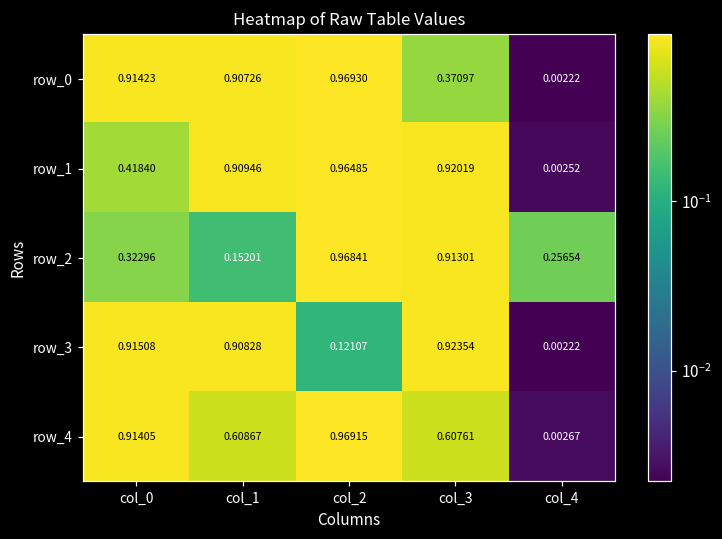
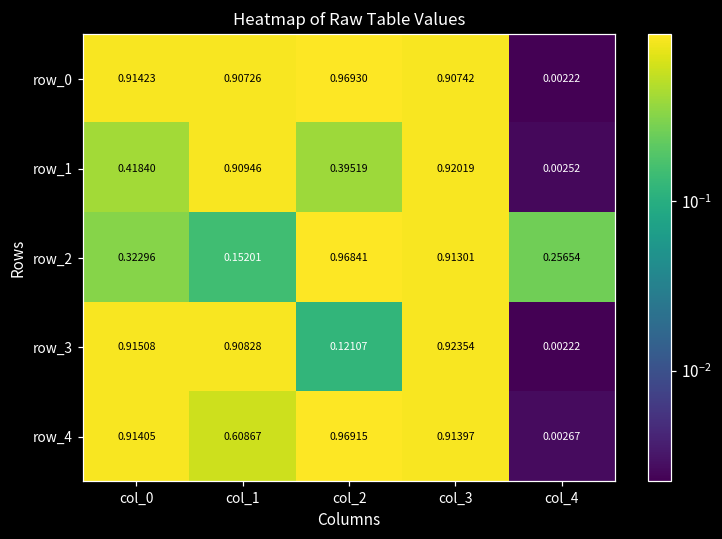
  {
    "row_0": {
      "col_0": 0.91423,
      "col_1": 0.90726,
      "col_2": 0.96930,
-     "col_3": 0.37097,
+     "col_3": 0.90742,
      "col_4": 0.00222
    },
    "row_1": {
      "col_0": 0.41840,
      "col_1": 0.90946,
-     "col_2": 0.96485,
+     "col_2": 0.39519,
      "col_3": 0.92019,
      "col_4": 0.00252
    },
    "row_2": {
      "col_0": 0.32296,
      "col_1": 0.15201,
      "col_2": 0.96841,
      "col_3": 0.91301,
      "col_4": 0.25654
    },
    "row_3": {
      "col_0": 0.91508,
      "col_1": 0.90828,
      "col_2": 0.12107,
      "col_3": 0.92354,
      "col_4": 0.00222
    },
    "row_4": {
      "col_0": 0.91405,
      "col_1": 0.60867,
      "col_2": 0.96915,
-     "col_3": 0.60761,
+     "col_3": 0.91397,
      "col_4": 0.00267
    }
  }
